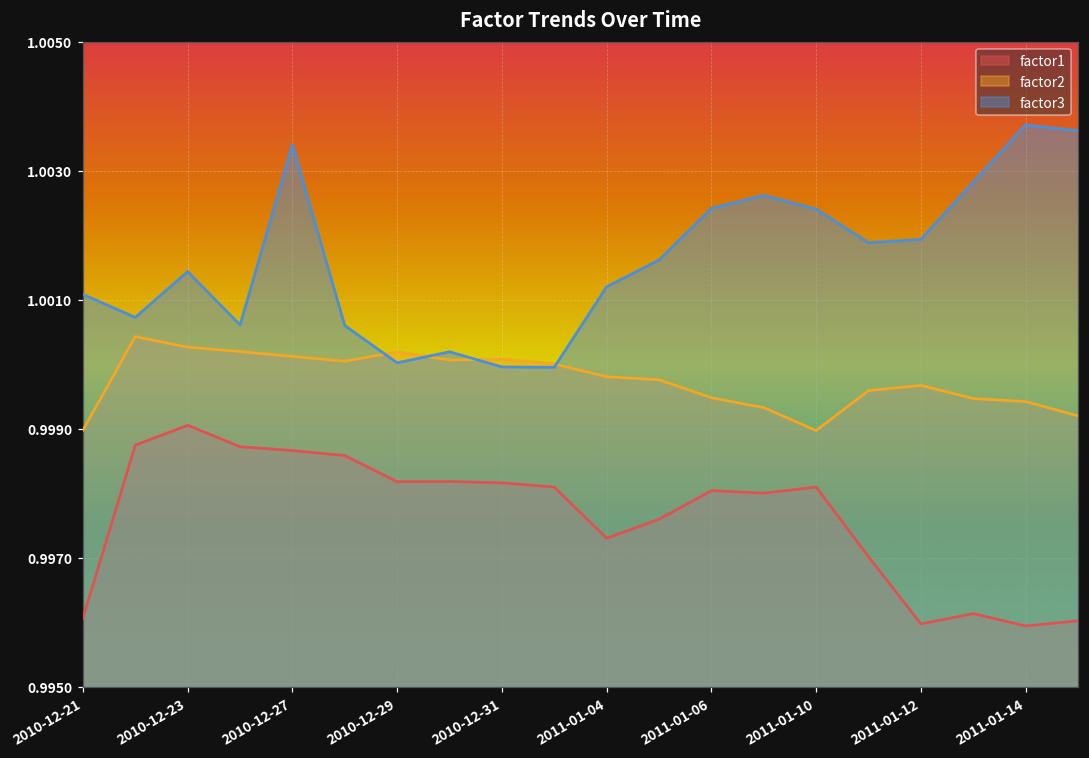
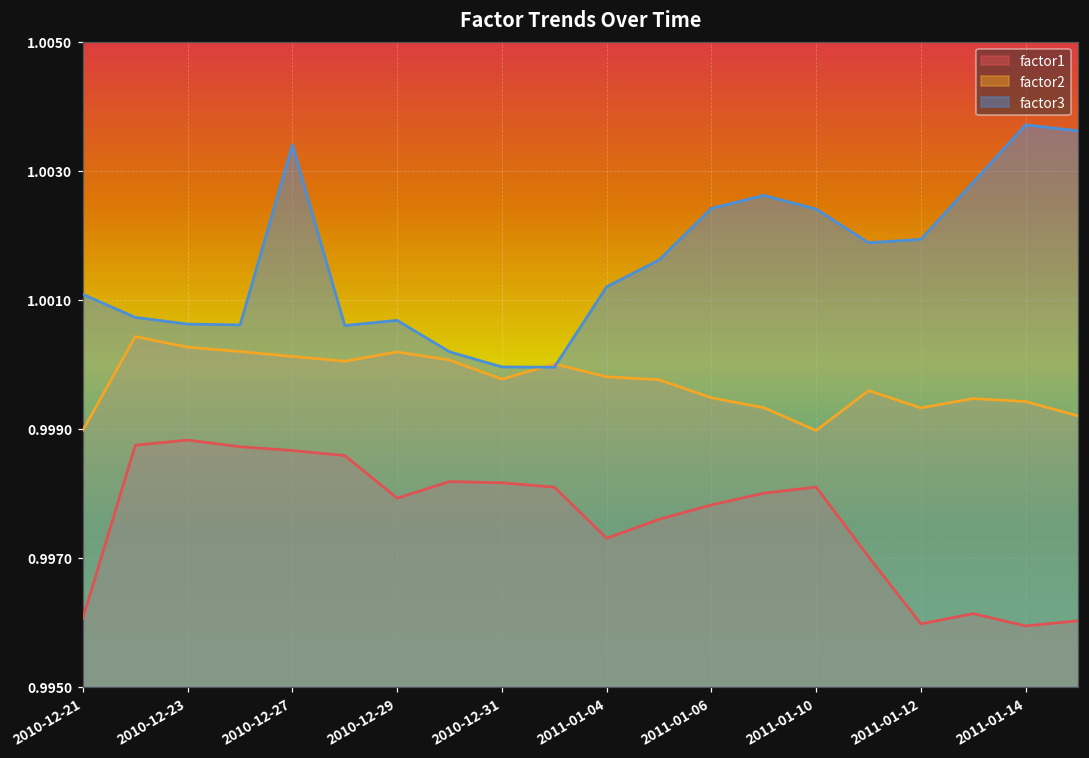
  {
    "factor1": {
      "2010-12-21": 0.9961,
-     "2010-12-23": 0.9991,
+     "2010-12-23": 0.9988,
      "2010-12-27": 0.9987,
-     "2010-12-29": 0.9982,
+     "2010-12-29": 0.9979,
      "2010-12-31": 0.9982,
      "2011-01-04": 0.9973,
-     "2011-01-06": 0.9980,
+     "2011-01-06": 0.9978,
      "2011-01-10": 0.9981,
      "2011-01-12": 0.9960,
      "2011-01-14": 0.9959
    },
    "factor2": {
      "2010-12-21": 0.9990,
      "2010-12-23": 1.0003,
      "2010-12-27": 1.0001,
      "2010-12-29": 1.0002,
-     "2010-12-31": 1.0001,
+     "2010-12-31": 0.9998,
      "2011-01-04": 0.9998,
      "2011-01-06": 0.9995,
      "2011-01-10": 0.9990,
-     "2011-01-12": 0.9997,
+     "2011-01-12": 0.9993,
      "2011-01-14": 0.9994
    },
    "factor3": {
      "2010-12-21": 1.0011,
-     "2010-12-23": 1.0014,
+     "2010-12-23": 1.0006,
      "2010-12-27": 1.0034,
-     "2010-12-29": 1.0000,
+     "2010-12-29": 1.0007,
      "2010-12-31": 1.0000,
      "2011-01-04": 1.0012,
      "2011-01-06": 1.0024,
      "2011-01-10": 1.0024,
      "2011-01-12": 1.0019,
      "2011-01-14": 1.0037
    }
  }
